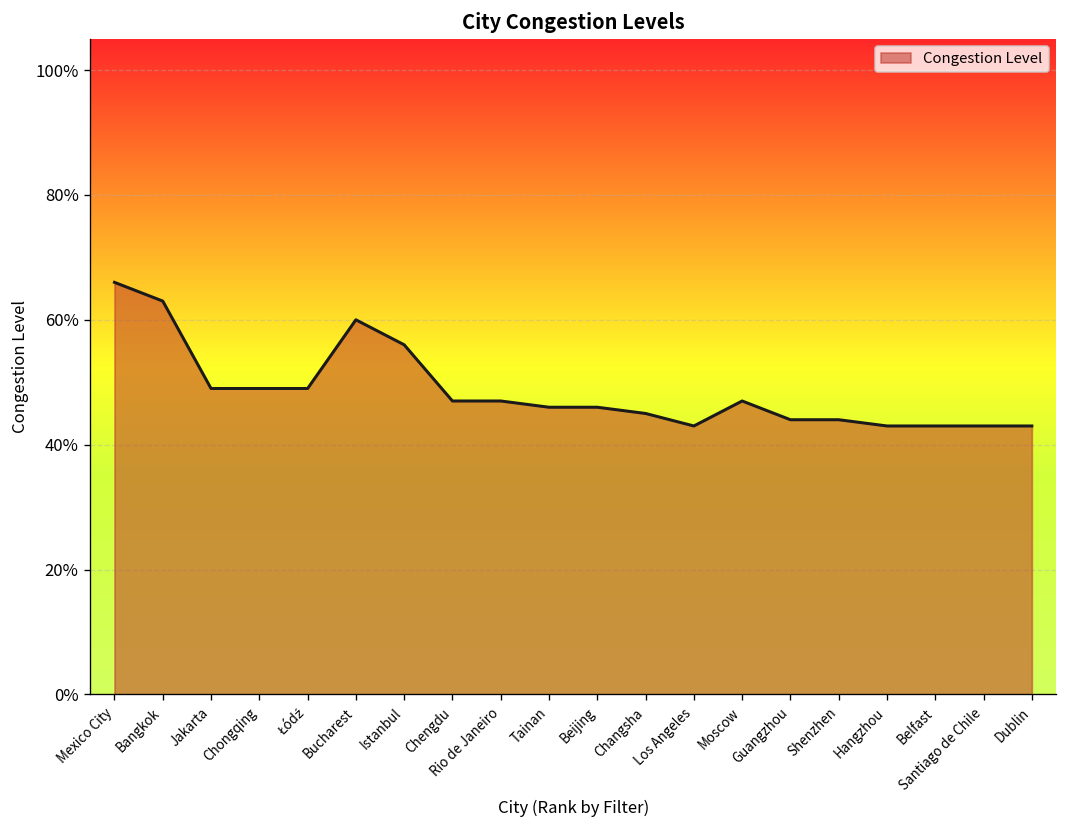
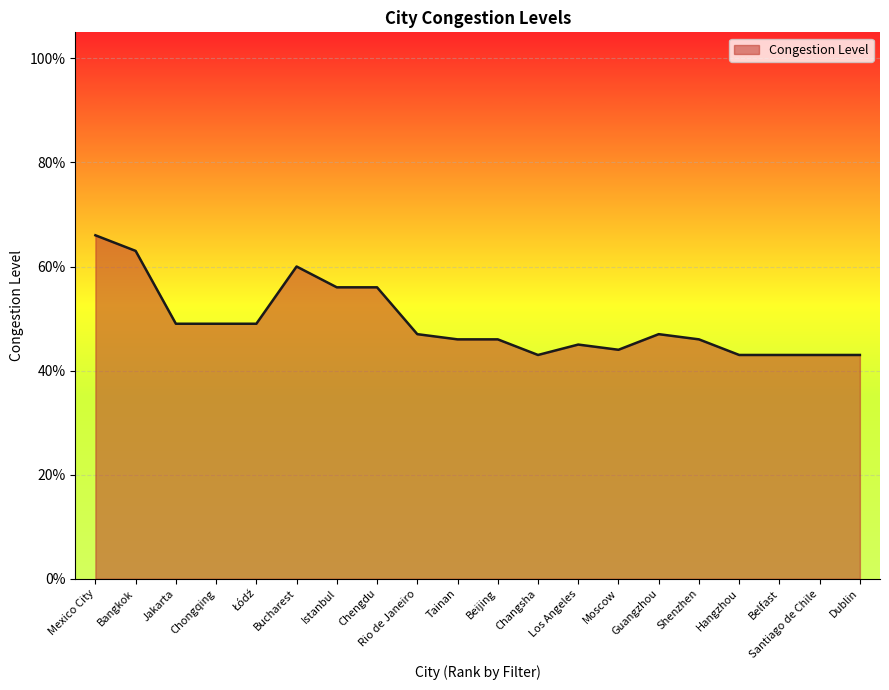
  {
    "Mexico City": "66%",
    "Bangkok": "63%",
    "Jakarta": "49%",
    "Chongqing": "49%",
    "Łódź": "49%",
    "Bucharest": "60%",
    "Istanbul": "56%",
-   "Chengdu": "47%",
+   "Chengdu": "56%",
    "Rio de Janeiro": "47%",
    "Tainan": "46%",
    "Beijing": "46%",
-   "Changsha": "45%",
-   "Los Angeles": "43%",
-   "Moscow": "47%",
-   "Guangzhou": "44%",
-   "Shenzhen": "44%",
+   "Changsha": "43%",
+   "Los Angeles": "45%",
+   "Moscow": "44%",
+   "Guangzhou": "47%",
+   "Shenzhen": "46%",
    "Hangzhou": "43%",
    "Belfast": "43%",
    "Santiago de Chile": "43%",
    "Dublin": "43%"
  }
